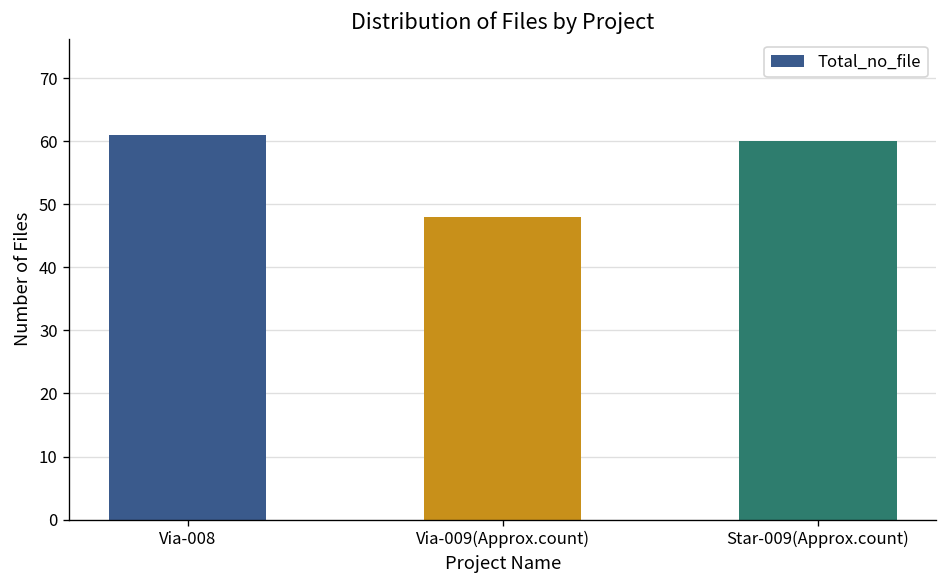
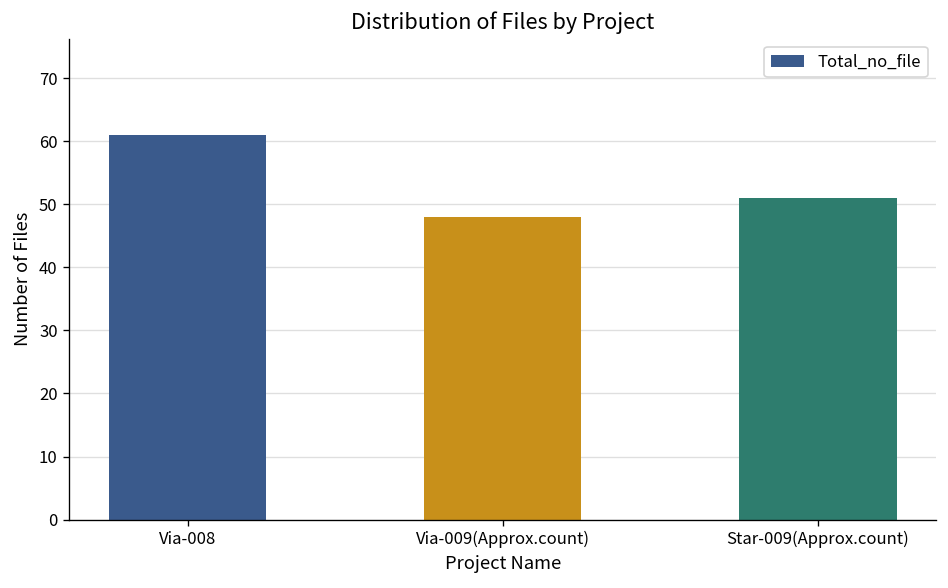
  {
    "Via-008": 61,
    "Via-009(Approx.count)": 48,
-   "Star-009(Approx.count)": 60
+   "Star-009(Approx.count)": 51
  }
